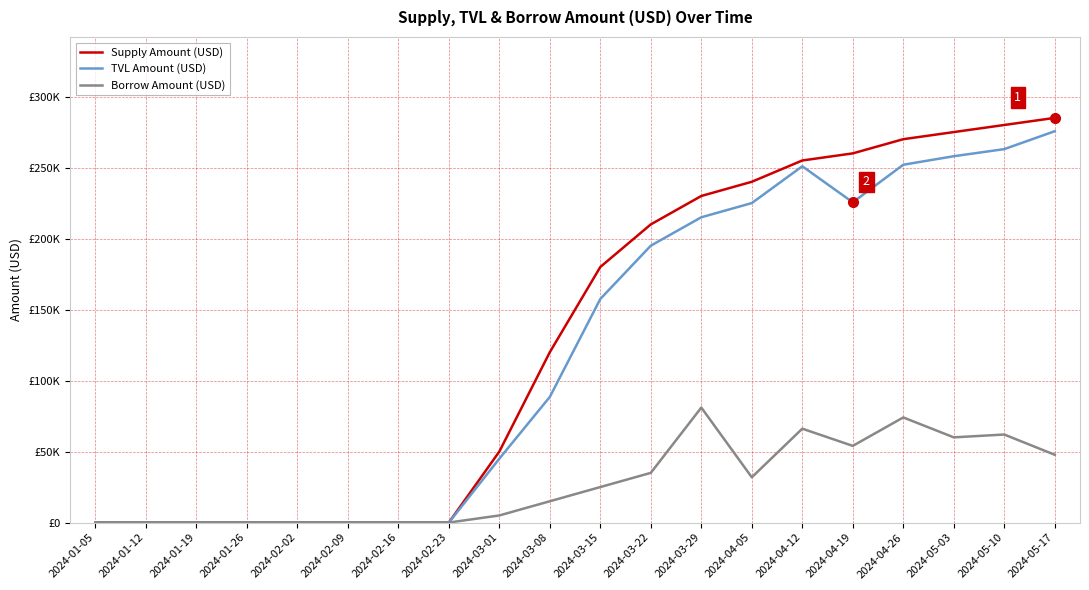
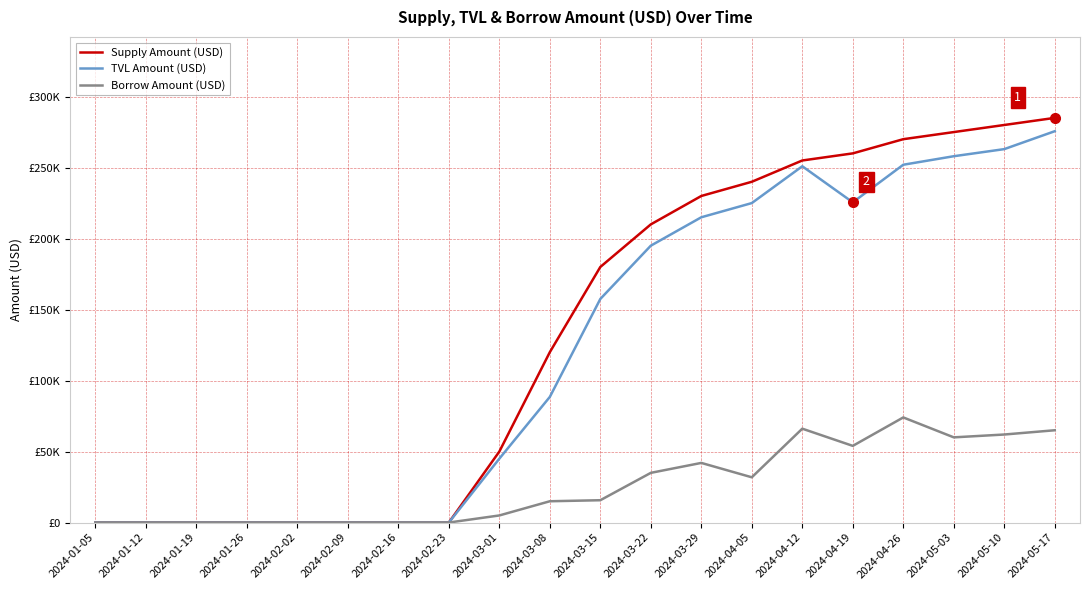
  {
    "TVL Amount (USD)": {
      "2024-03-01": "£45000",
      "2024-03-08": "£88000",
      "2024-03-15": "£157000",
      "2024-03-22": "£195000",
      "2024-03-29": "£215000",
      "2024-04-05": "£225000",
      "2024-04-12": "£251000",
      "2024-04-26": "£252000",
      "2024-05-03": "£258000",
      "2024-05-10": "£263000",
      "2024-05-17": "£276000"
    },
    "Borrow Amount (USD)": {
      "2024-03-01": "£5000",
      "2024-03-08": "£15000",
-     "2024-03-15": "£25000",
+     "2024-03-15": "£16000",
      "2024-03-22": "£35000",
-     "2024-03-29": "£81000",
+     "2024-03-29": "£42000",
      "2024-04-05": "£32000",
      "2024-04-12": "£66000",
      "2024-04-19": "£54000",
      "2024-04-26": "£74000",
      "2024-05-03": "£60000",
      "2024-05-10": "£62000",
-     "2024-05-17": "£48000"
+     "2024-05-17": "£65000"
    }
  }
